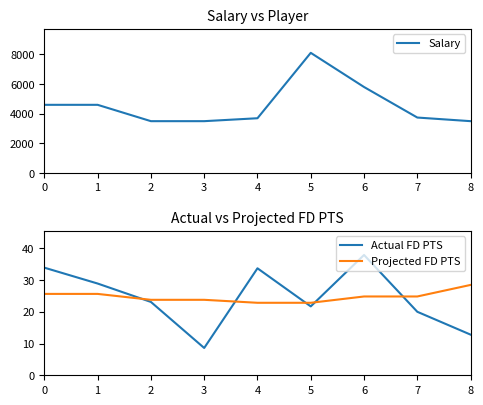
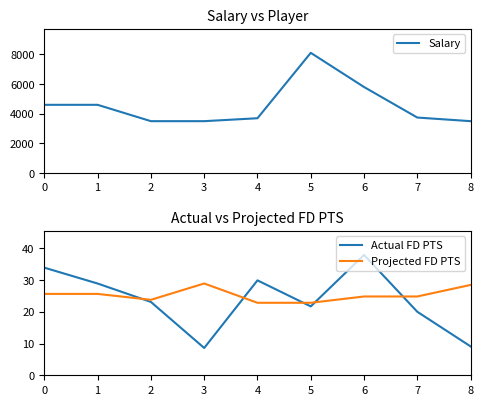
  {
    "Salary vs Player": {
      "0": 4600,
      "1": 4600,
      "2": 3500,
      "3": 3500,
      "4": 3700,
      "5": 8100,
      "6": 5800,
      "7": 3700,
      "8": 3500
    },
    "Actual vs Projected FD PTS": {
      "Actual FD PTS": {
        "0": 34,
        "1": 29,
        "3": 9,
-       "4": 34,
+       "4": 30,
        "5": 22,
        "7": 20,
-       "8": 13
+       "8": 9
      },
      "Projected FD PTS": {
        "0": 26,
        "1": 26,
-       "3": 24,
+       "3": 29,
        "4": 23,
        "5": 23,
        "6": 25,
        "7": 25,
        "8": 28
      }
    }
  }
